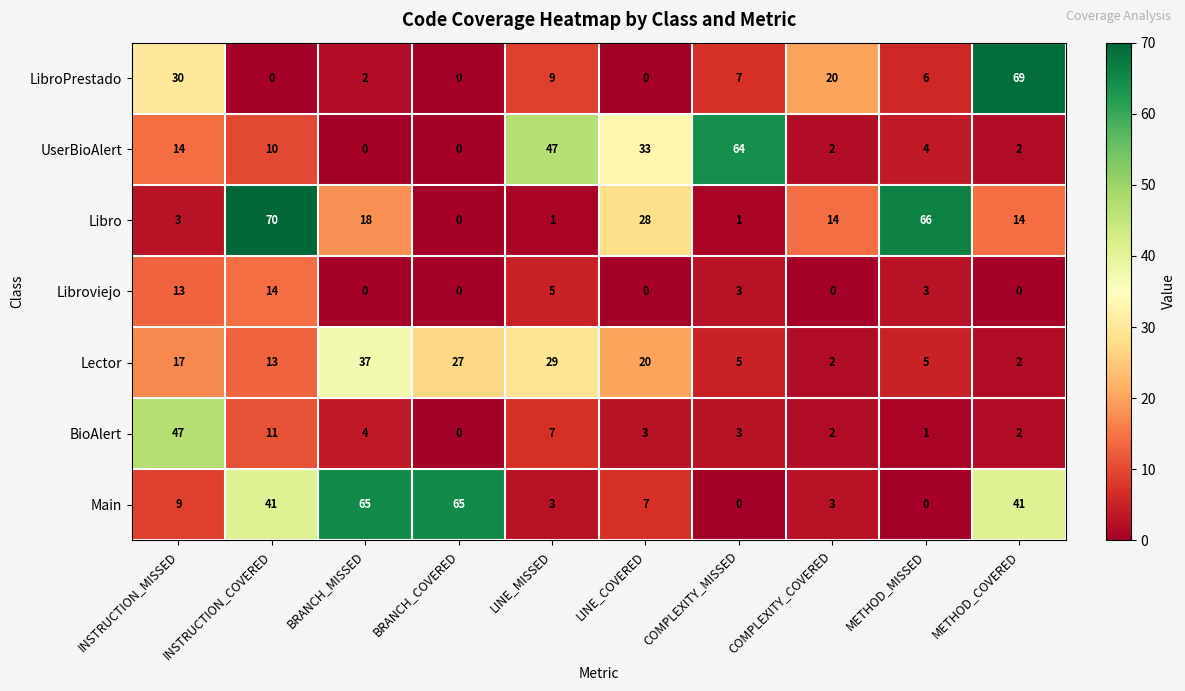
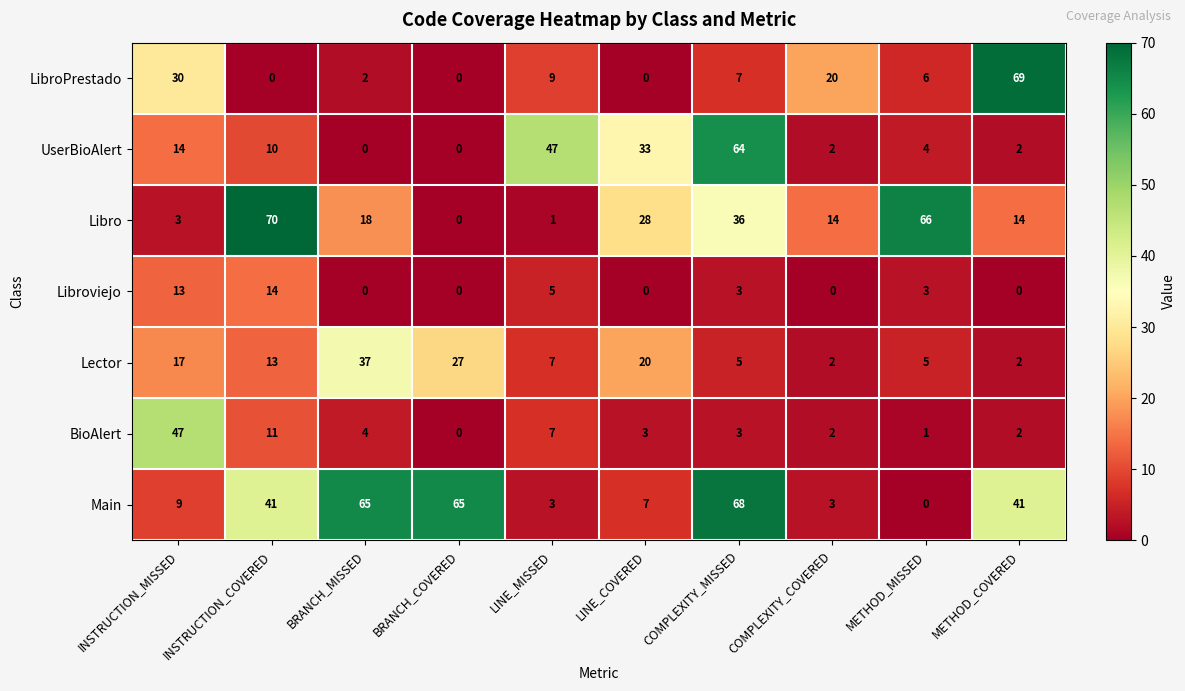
  {
    "LibroPrestado": {
      "INSTRUCTION_MISSED": 30,
      "INSTRUCTION_COVERED": 0,
      "BRANCH_MISSED": 2,
      "BRANCH_COVERED": 0,
      "LINE_MISSED": 9,
      "LINE_COVERED": 0,
      "COMPLEXITY_MISSED": 7,
      "COMPLEXITY_COVERED": 20,
      "METHOD_MISSED": 6,
      "METHOD_COVERED": 69
    },
    "UserBioAlert": {
      "INSTRUCTION_MISSED": 14,
      "INSTRUCTION_COVERED": 10,
      "BRANCH_MISSED": 0,
      "BRANCH_COVERED": 0,
      "LINE_MISSED": 47,
      "LINE_COVERED": 33,
      "COMPLEXITY_MISSED": 64,
      "COMPLEXITY_COVERED": 2,
      "METHOD_MISSED": 4,
      "METHOD_COVERED": 2
    },
    "Libro": {
      "INSTRUCTION_MISSED": 3,
      "INSTRUCTION_COVERED": 70,
      "BRANCH_MISSED": 18,
      "BRANCH_COVERED": 0,
      "LINE_MISSED": 1,
      "LINE_COVERED": 28,
-     "COMPLEXITY_MISSED": 1,
+     "COMPLEXITY_MISSED": 36,
      "COMPLEXITY_COVERED": 14,
      "METHOD_MISSED": 66,
      "METHOD_COVERED": 14
    },
    "Libroviejo": {
      "INSTRUCTION_MISSED": 13,
      "INSTRUCTION_COVERED": 14,
      "BRANCH_MISSED": 0,
      "BRANCH_COVERED": 0,
      "LINE_MISSED": 5,
      "LINE_COVERED": 0,
      "COMPLEXITY_MISSED": 3,
      "COMPLEXITY_COVERED": 0,
      "METHOD_MISSED": 3,
      "METHOD_COVERED": 0
    },
    "Lector": {
      "INSTRUCTION_MISSED": 17,
      "INSTRUCTION_COVERED": 13,
      "BRANCH_MISSED": 37,
      "BRANCH_COVERED": 27,
-     "LINE_MISSED": 29,
+     "LINE_MISSED": 7,
      "LINE_COVERED": 20,
      "COMPLEXITY_MISSED": 5,
      "COMPLEXITY_COVERED": 2,
      "METHOD_MISSED": 5,
      "METHOD_COVERED": 2
    },
    "BioAlert": {
      "INSTRUCTION_MISSED": 47,
      "INSTRUCTION_COVERED": 11,
      "BRANCH_MISSED": 4,
      "BRANCH_COVERED": 0,
      "LINE_MISSED": 7,
      "LINE_COVERED": 3,
      "COMPLEXITY_MISSED": 3,
      "COMPLEXITY_COVERED": 2,
      "METHOD_MISSED": 1,
      "METHOD_COVERED": 2
    },
    "Main": {
      "INSTRUCTION_MISSED": 9,
      "INSTRUCTION_COVERED": 41,
      "BRANCH_MISSED": 65,
      "BRANCH_COVERED": 65,
      "LINE_MISSED": 3,
      "LINE_COVERED": 7,
-     "COMPLEXITY_MISSED": 0,
+     "COMPLEXITY_MISSED": 68,
      "COMPLEXITY_COVERED": 3,
      "METHOD_MISSED": 0,
      "METHOD_COVERED": 41
    }
  }
